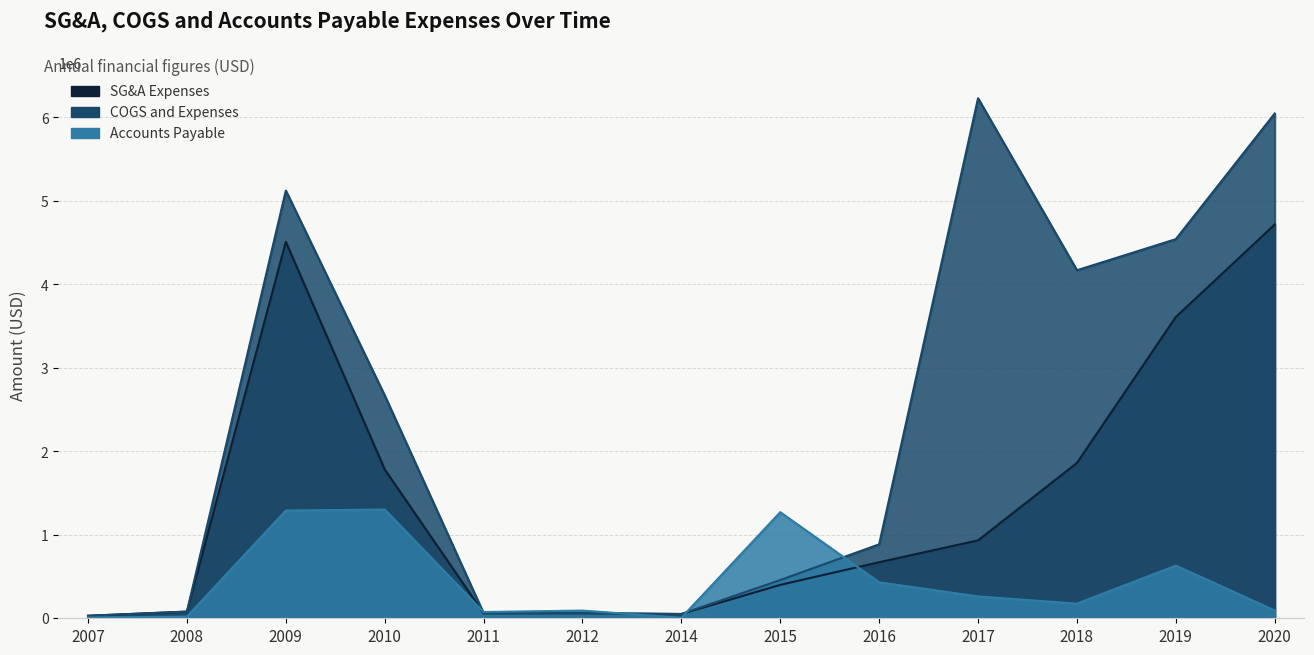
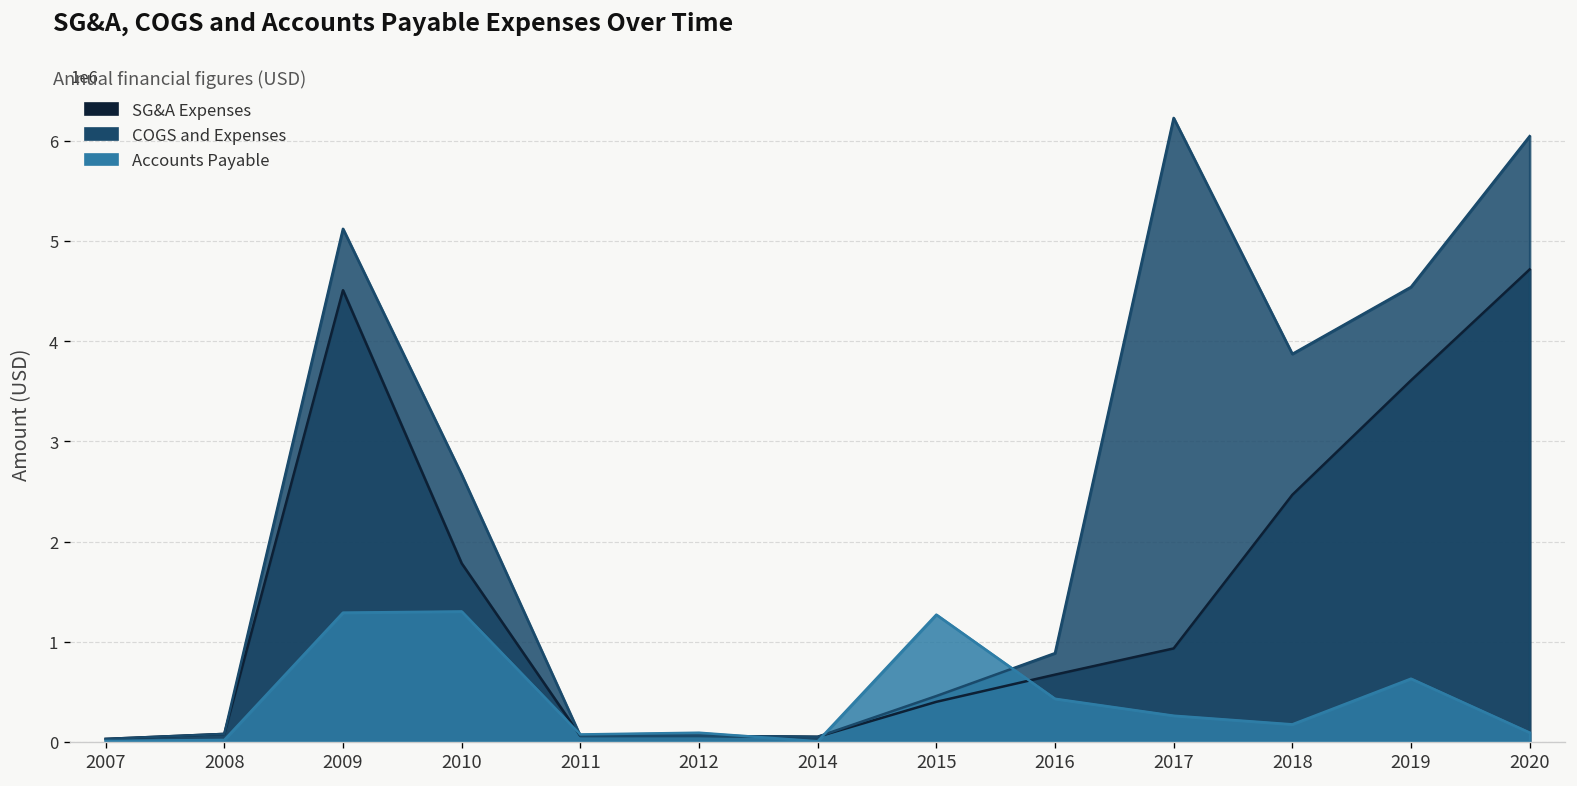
  {
    "SG&A Expenses": {
      "2009": 4500000,
      "2010": 1800000,
      "2015": 400000,
      "2016": 700000,
      "2017": 900000,
-     "2018": 1900000,
+     "2018": 2500000,
      "2019": 3600000,
      "2020": 4700000
    },
    "COGS and Expenses": {
      "2009": 5100000,
      "2010": 2700000,
      "2015": 500000,
      "2016": 900000,
      "2017": 6200000,
-     "2018": 4200000,
+     "2018": 3900000,
      "2019": 4500000,
      "2020": 6000000
    },
    "Accounts Payable": {
      "2008": 0,
      "2009": 1300000,
      "2010": 1300000,
      "2012": 100000,
      "2014": 0,
      "2015": 1300000,
      "2016": 400000,
      "2017": 300000,
      "2018": 200000,
      "2019": 600000,
      "2020": 100000
    }
  }
